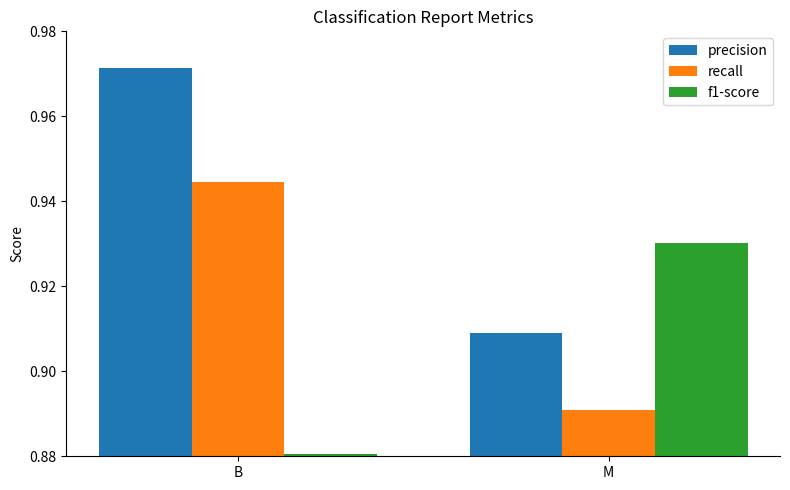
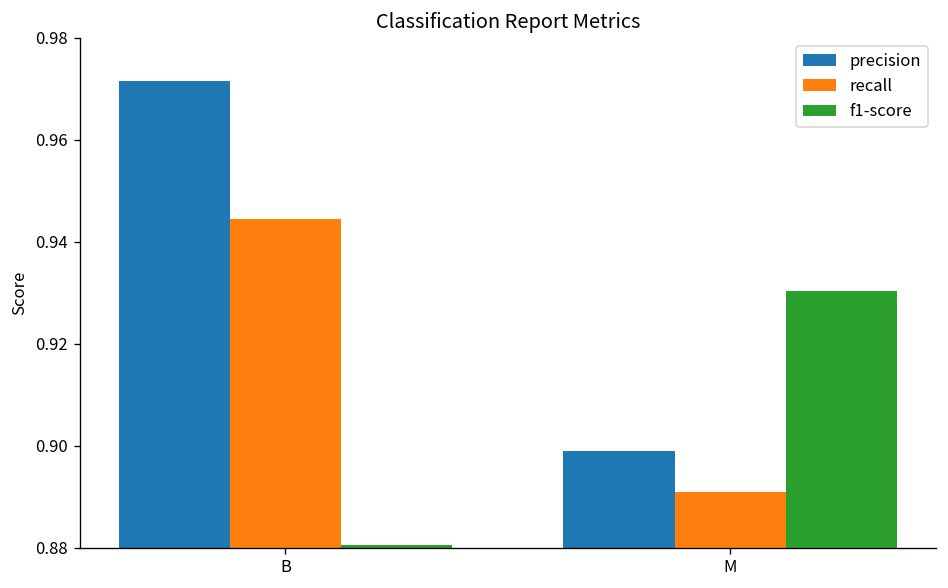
  {
    "precision": {
      "B": 0.971,
-     "M": 0.909
+     "M": 0.899
    },
    "recall": {
      "B": 0.944,
      "M": 0.891
    },
    "f1-score": {
      "B": 0.880,
      "M": 0.930
    }
  }
